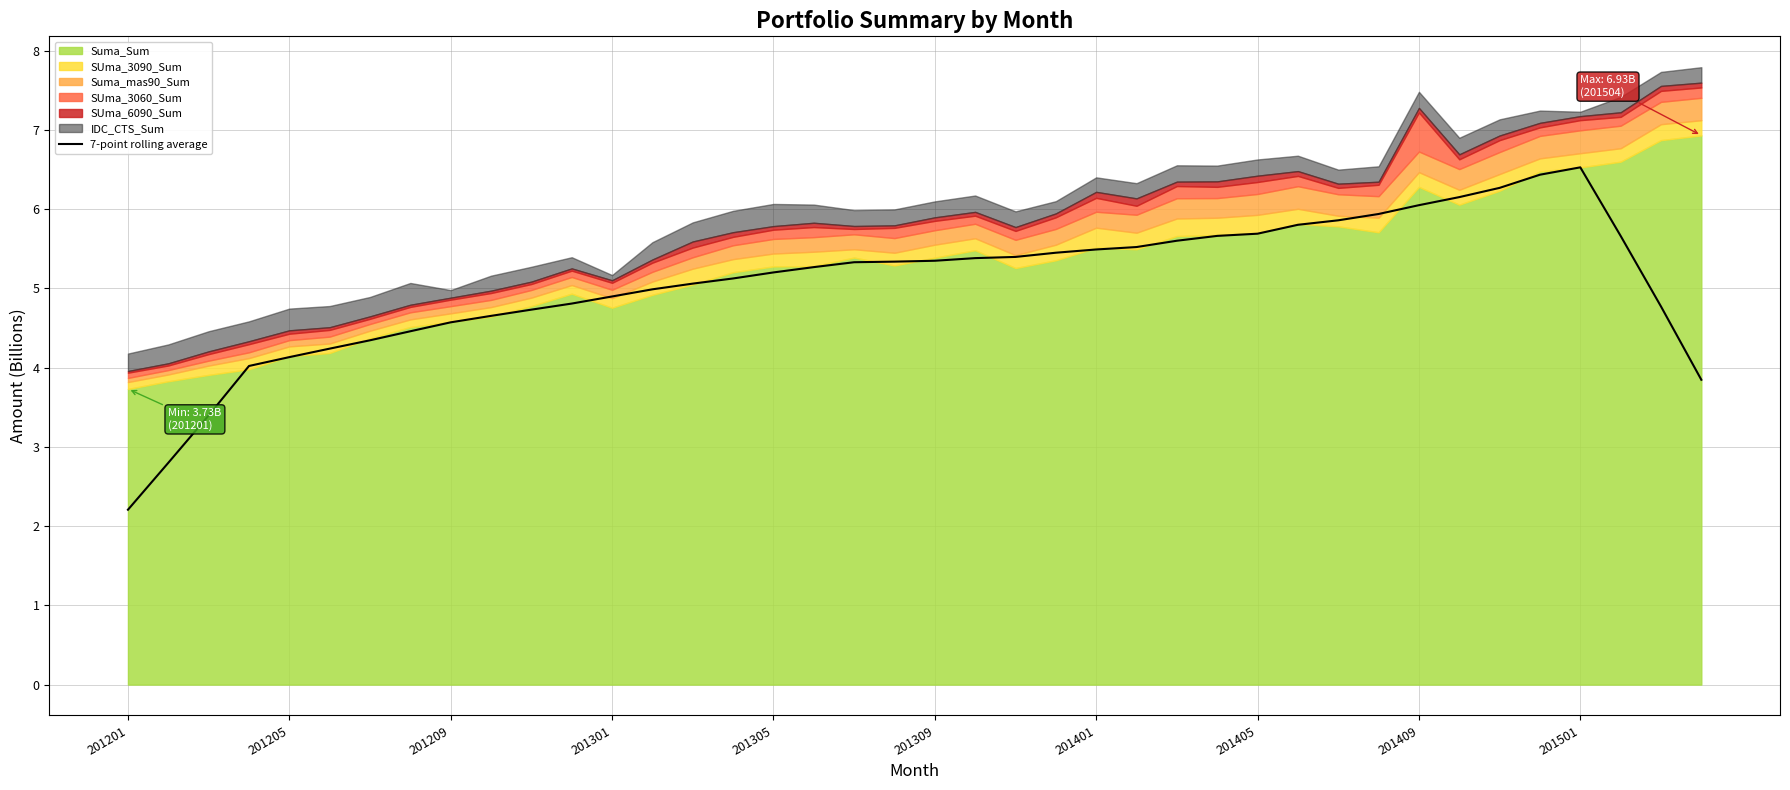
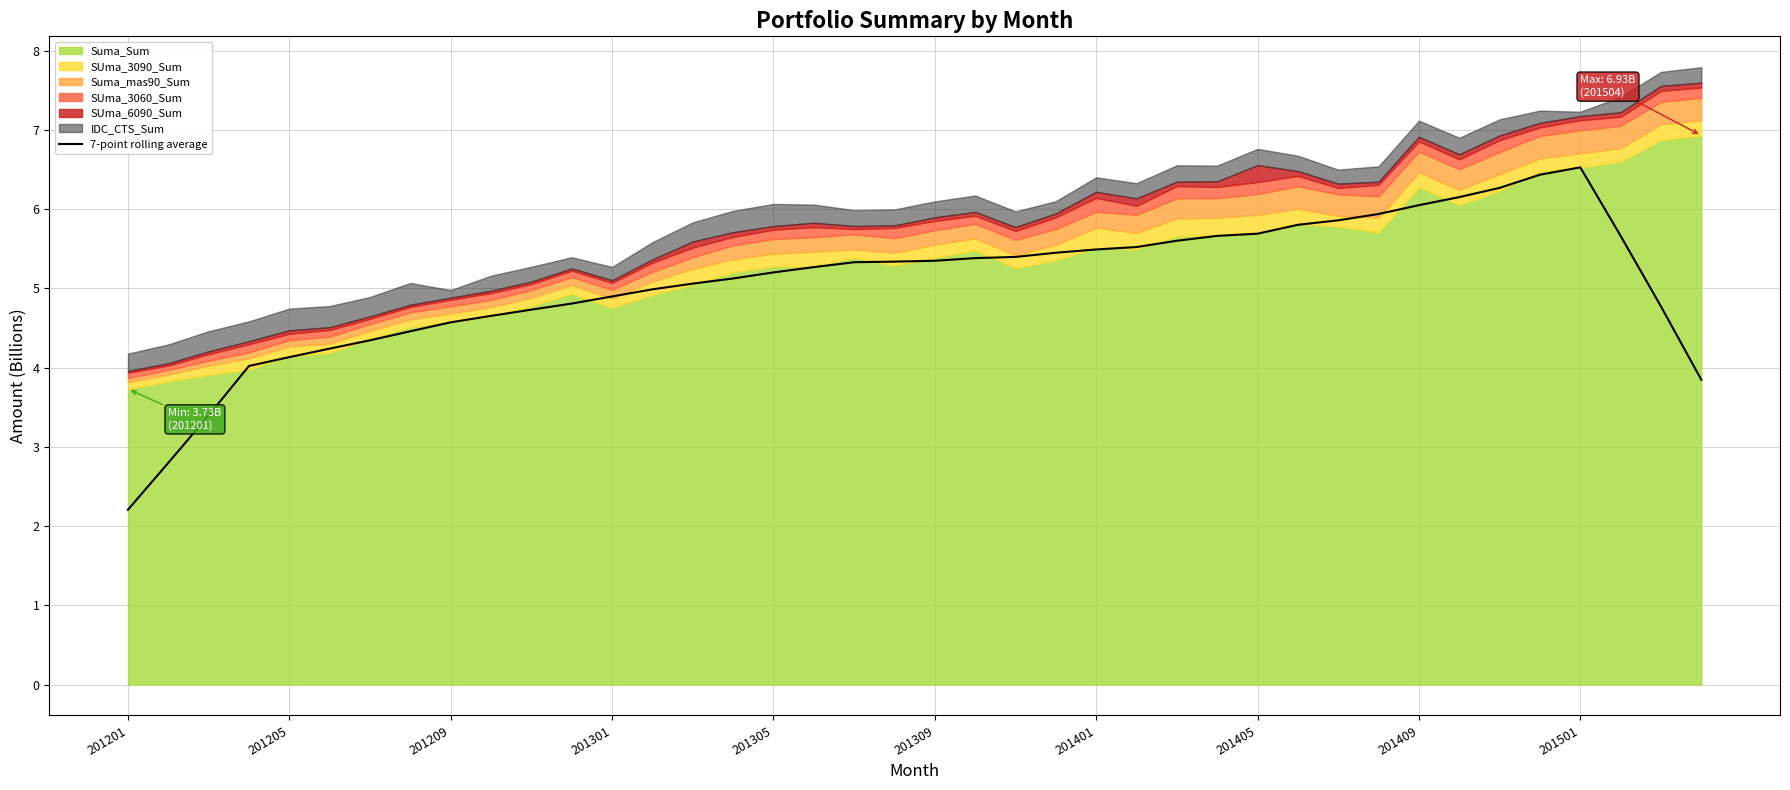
  {
    "7-point rolling average": {
      "201201": 2.2,
      "201305": 5.2,
      "201309": 5.4,
      "201409": 6.1
    },
    "Suma_Sum": {
      "201201": 3.7,
      "201301": 4.8,
      "201305": 5.3,
      "201309": 5.4,
      "201409": 6.3
    },
    "SUma_3060_Sum": {
      "201205": 0.1,
      "201305": 0.1,
      "201309": 0.1,
      "201401": 0.2,
      "201405": 0.2,
-     "201409": 0.5
+     "201409": 0.1
    },
    "SUma_6090_Sum": {
      "201205": 0.0,
      "201305": 0.0,
      "201309": 0.0,
      "201401": 0.1,
-     "201405": 0.1,
+     "201405": 0.2,
      "201409": 0.1
    },
    "IDC_CTS_Sum": {
      "201201": 0.2,
      "201205": 0.3,
      "201209": 0.1,
-     "201301": 0.1,
+     "201301": 0.2,
      "201305": 0.3,
      "201309": 0.2,
      "201401": 0.2,
      "201405": 0.2,
      "201409": 0.2
    }
  }
